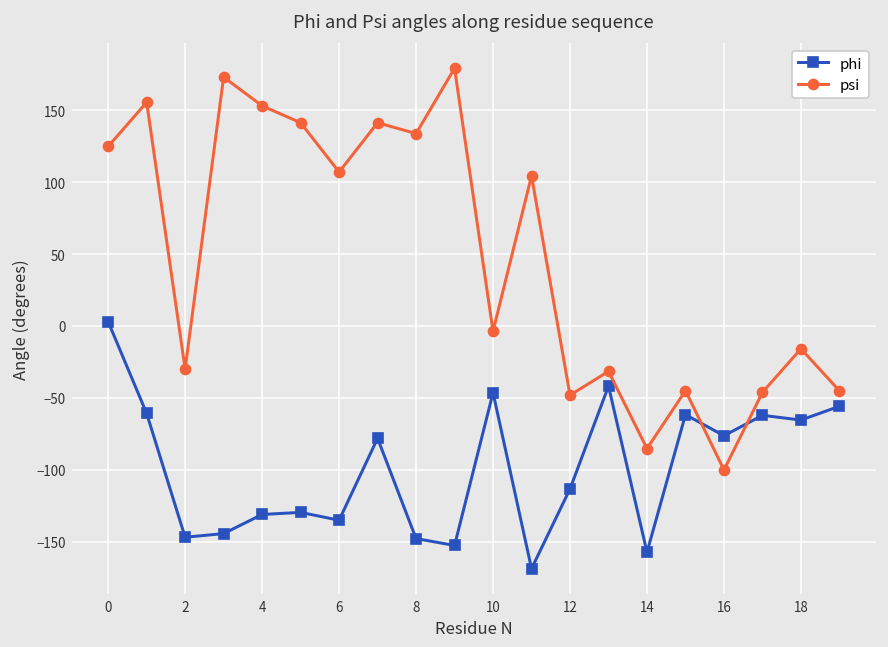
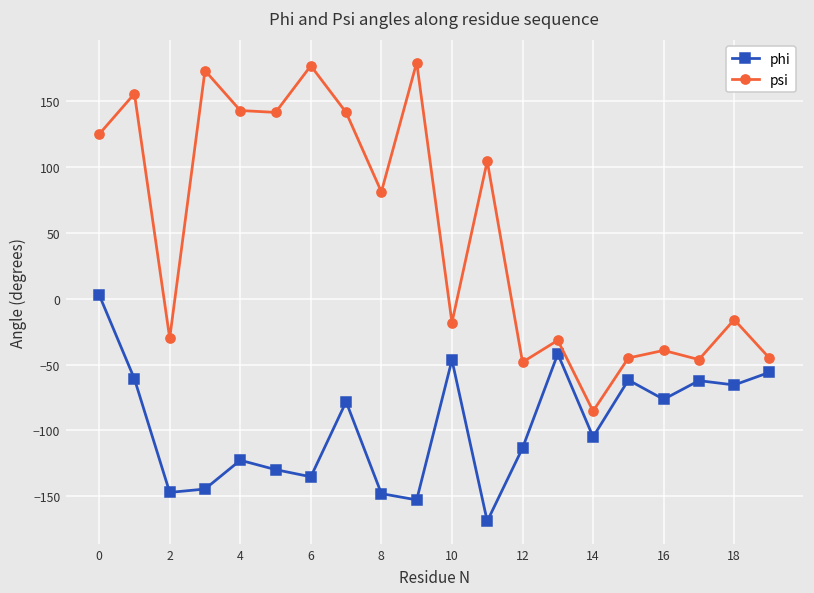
  {
    "phi": {
      "0": 3,
      "2": -147,
-     "4": -131,
+     "4": -123,
      "6": -135,
      "8": -148,
      "10": -46,
      "12": -113,
-     "14": -157,
+     "14": -105,
      "16": -76,
      "18": -65
    },
    "psi": {
      "0": 125,
      "2": -30,
-     "4": 153,
-     "6": 107,
-     "8": 134,
-     "10": -4,
+     "4": 143,
+     "6": 177,
+     "8": 81,
+     "10": -18,
      "12": -48,
      "14": -85,
-     "16": -100,
+     "16": -39,
      "18": -16
    }
  }
